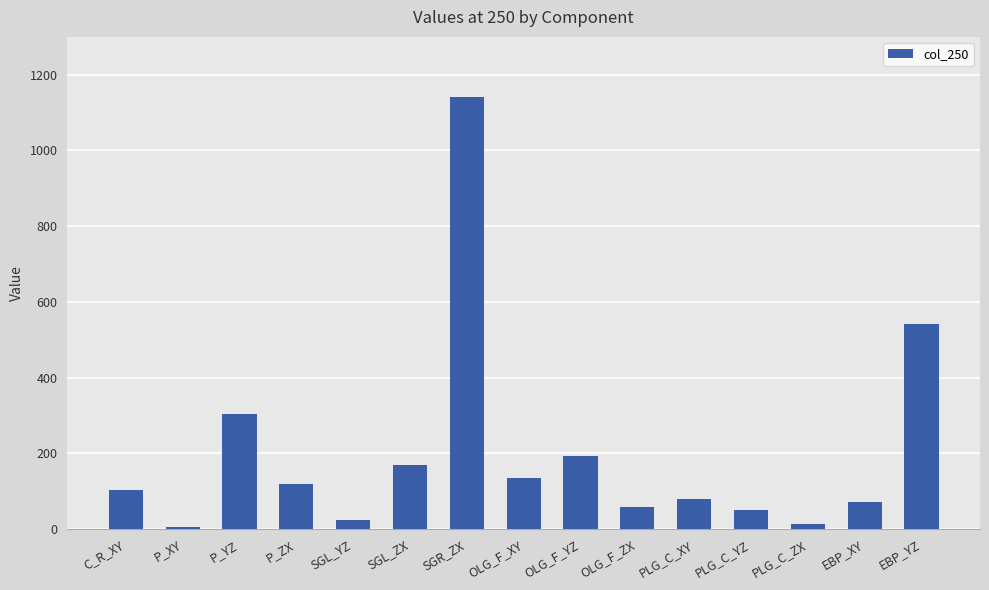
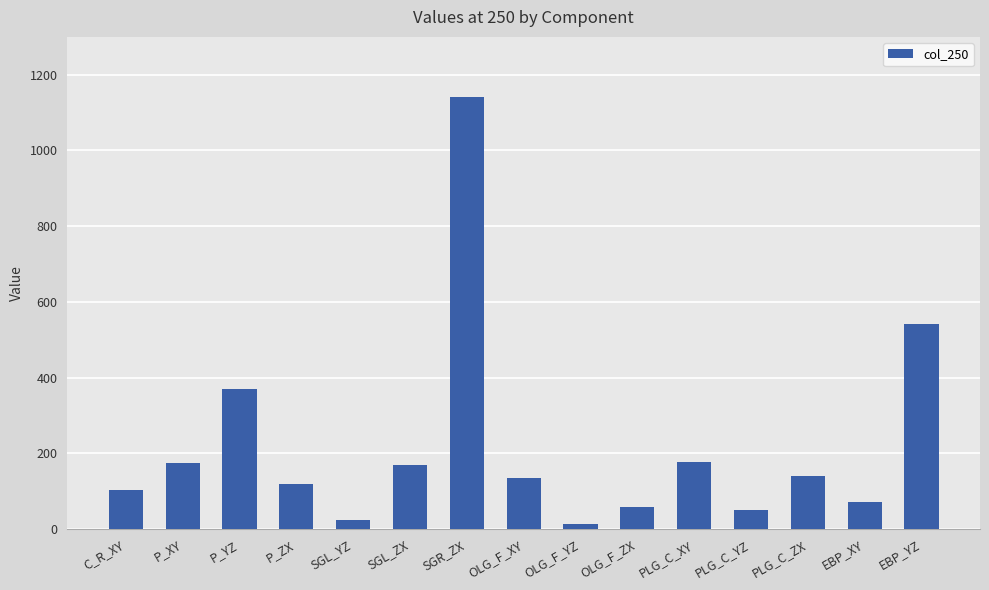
  {
    "C_R_XY": 100,
-   "P_XY": 10,
-   "P_YZ": 310,
+   "P_XY": 170,
+   "P_YZ": 370,
    "P_ZX": 120,
    "SGL_YZ": 20,
    "SGL_ZX": 170,
    "SGR_ZX": 1140,
    "OLG_F_XY": 130,
-   "OLG_F_YZ": 190,
+   "OLG_F_YZ": 10,
    "OLG_F_ZX": 60,
-   "PLG_C_XY": 80,
+   "PLG_C_XY": 180,
    "PLG_C_YZ": 50,
-   "PLG_C_ZX": 10,
+   "PLG_C_ZX": 140,
    "EBP_XY": 70,
    "EBP_YZ": 540
  }
